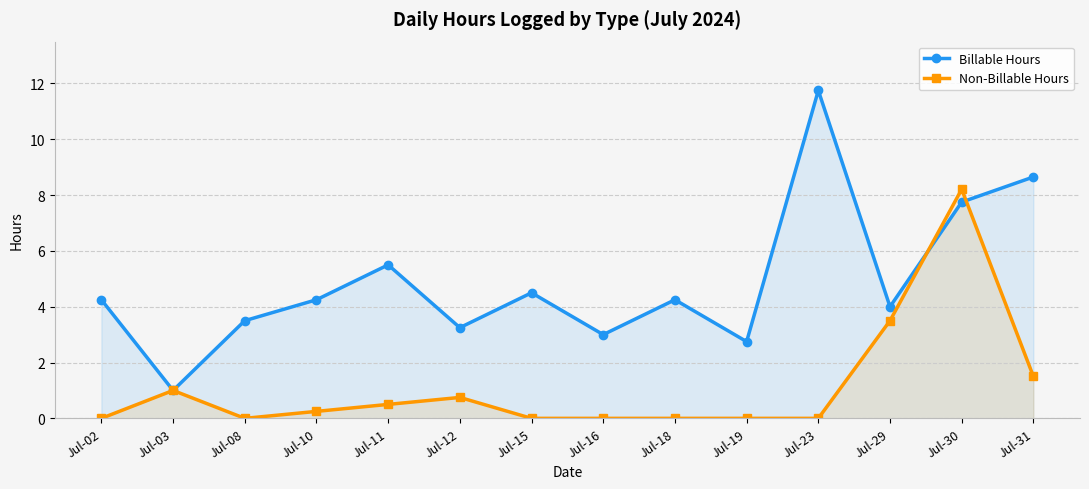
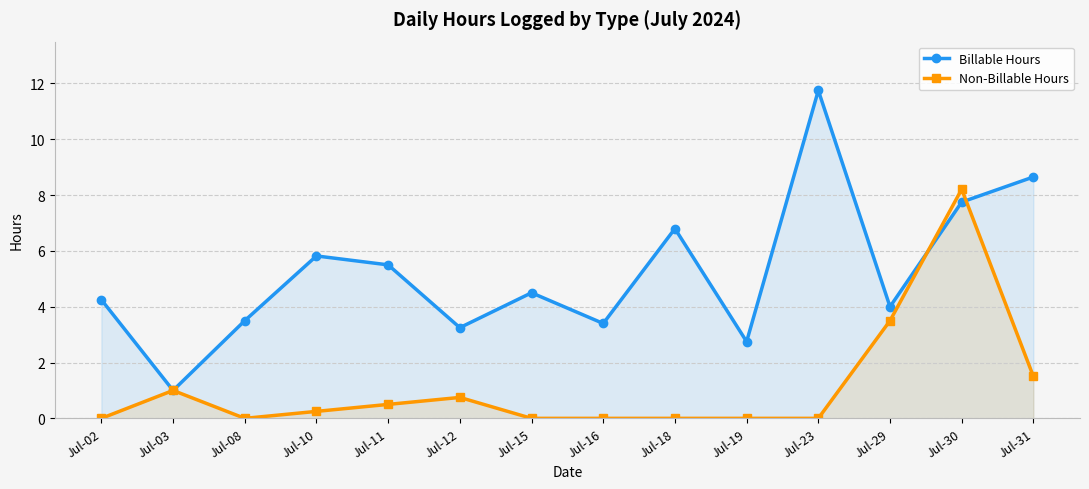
  {
    "Billable Hours": {
      "Jul-02": 4.3,
      "Jul-08": 3.5,
-     "Jul-10": 4.3,
+     "Jul-10": 5.8,
      "Jul-11": 5.5,
      "Jul-12": 3.3,
      "Jul-15": 4.5,
-     "Jul-16": 3.0,
-     "Jul-18": 4.3,
+     "Jul-16": 3.4,
+     "Jul-18": 6.8,
      "Jul-19": 2.8,
      "Jul-23": 11.8,
      "Jul-29": 4.0,
      "Jul-30": 7.8,
      "Jul-31": 8.7
    },
    "Non-Billable Hours": {
      "Jul-02": 0.0,
      "Jul-08": 0.0,
      "Jul-10": 0.3,
      "Jul-11": 0.5,
      "Jul-12": 0.8,
      "Jul-15": 0.0,
      "Jul-16": 0.0,
      "Jul-18": 0.0,
      "Jul-19": 0.0,
      "Jul-23": 0.0,
      "Jul-29": 3.5,
      "Jul-30": 8.2,
      "Jul-31": 1.5
    }
  }
